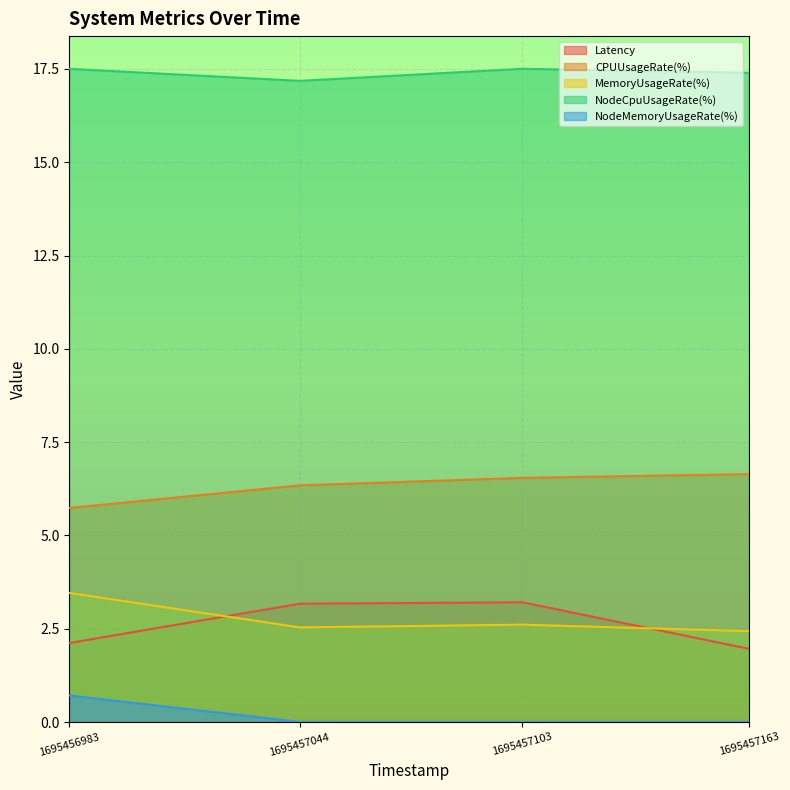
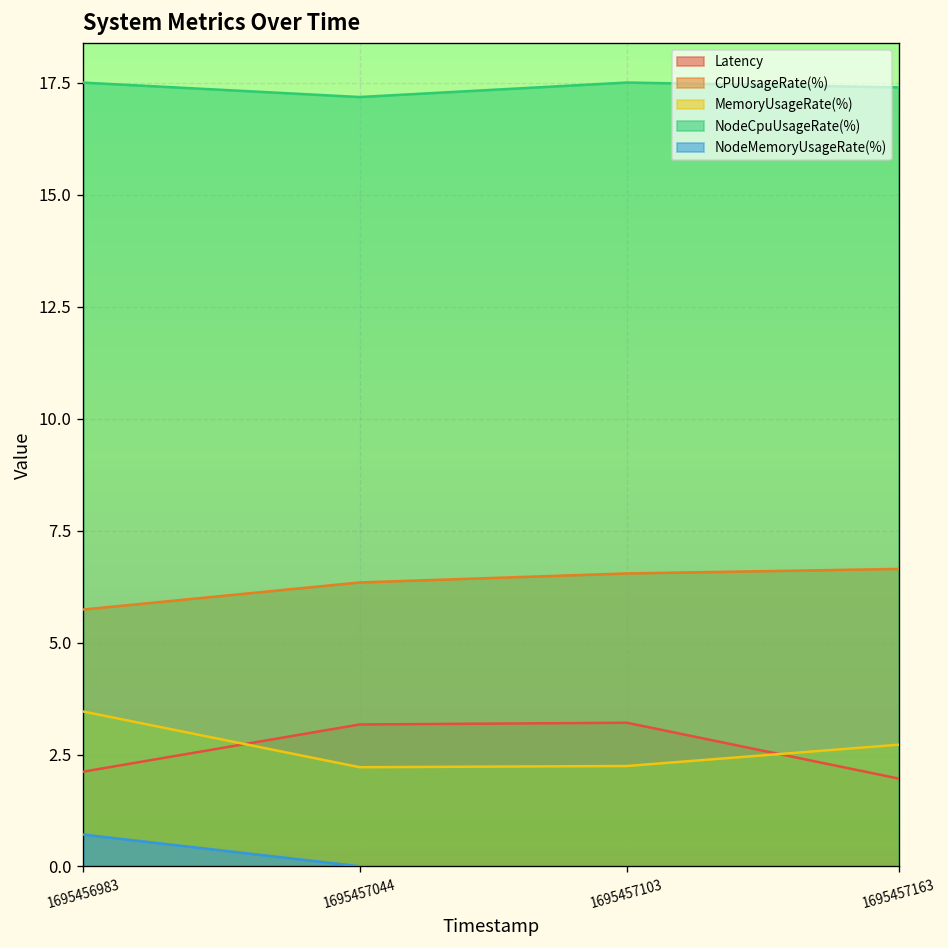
  {
    "MemoryUsageRate(%)": {
      "1695456983": 3.5,
-     "1695457044": 2.5,
-     "1695457103": 2.6,
-     "1695457163": 2.4
+     "1695457044": 2.2,
+     "1695457103": 2.2,
+     "1695457163": 2.7
    },
    "NodeCpuUsageRate(%)": {
      "1695456983": 17.5,
      "1695457044": 17.2,
      "1695457103": 17.5,
      "1695457163": 17.4
    },
    "NodeMemoryUsageRate(%)": {
      "1695456983": 0.7,
      "1695457044": 0.0,
      "1695457103": 0.0,
      "1695457163": 0.0
    }
  }
